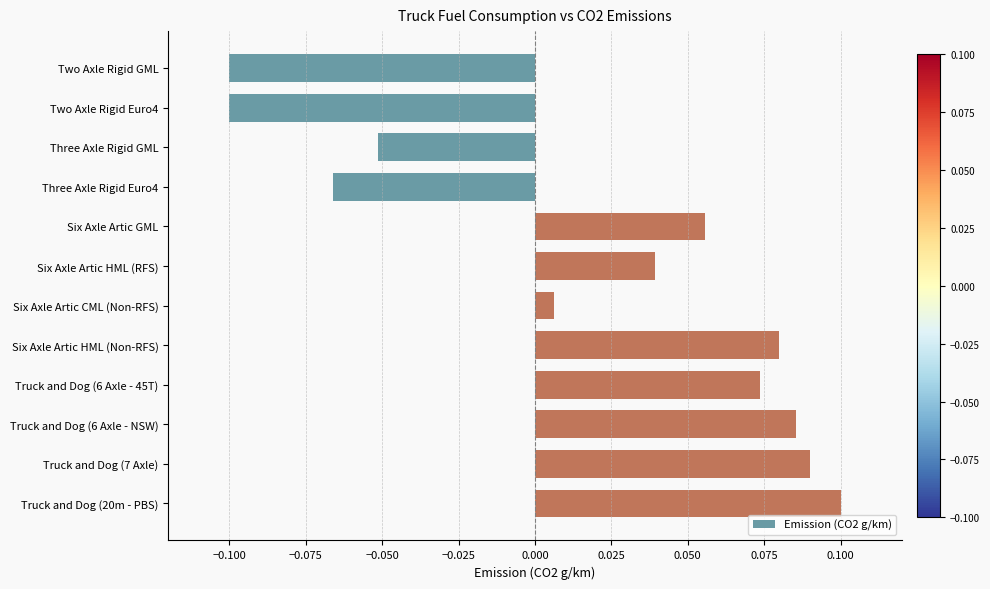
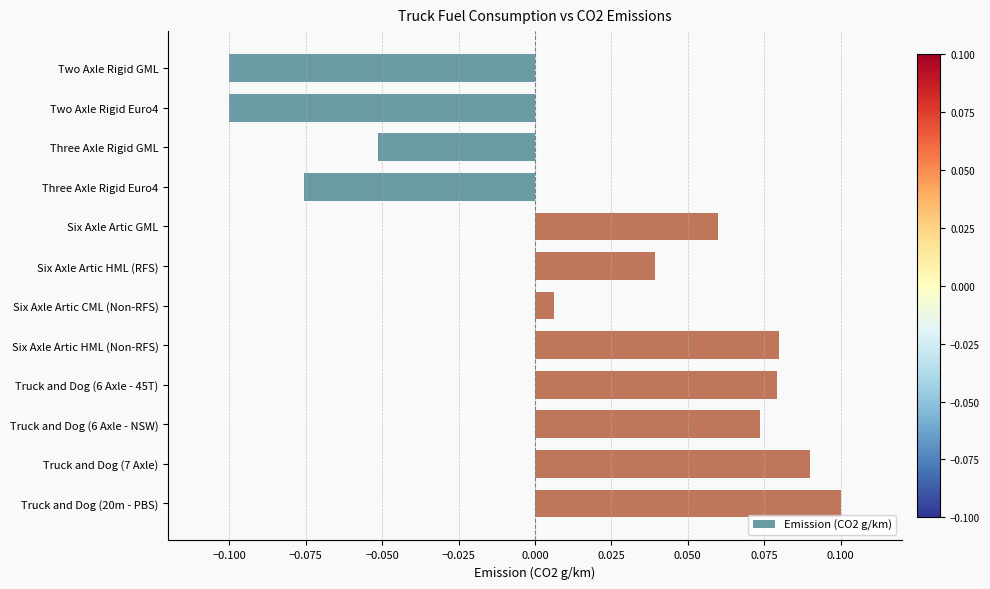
  {
    "Two Axle Rigid GML": -0.100,
    "Two Axle Rigid Euro4": -0.100,
    "Three Axle Rigid GML": -0.052,
-   "Three Axle Rigid Euro4": -0.066,
-   "Six Axle Artic GML": 0.056,
+   "Three Axle Rigid Euro4": -0.076,
+   "Six Axle Artic GML": 0.060,
    "Six Axle Artic HML (RFS)": 0.039,
    "Six Axle Artic CML (Non-RFS)": 0.006,
    "Six Axle Artic HML (Non-RFS)": 0.080,
-   "Truck and Dog (6 Axle - 45T)": 0.074,
-   "Truck and Dog (6 Axle - NSW)": 0.085,
+   "Truck and Dog (6 Axle - 45T)": 0.079,
+   "Truck and Dog (6 Axle - NSW)": 0.074,
    "Truck and Dog (7 Axle)": 0.090,
    "Truck and Dog (20m - PBS)": 0.100
  }
